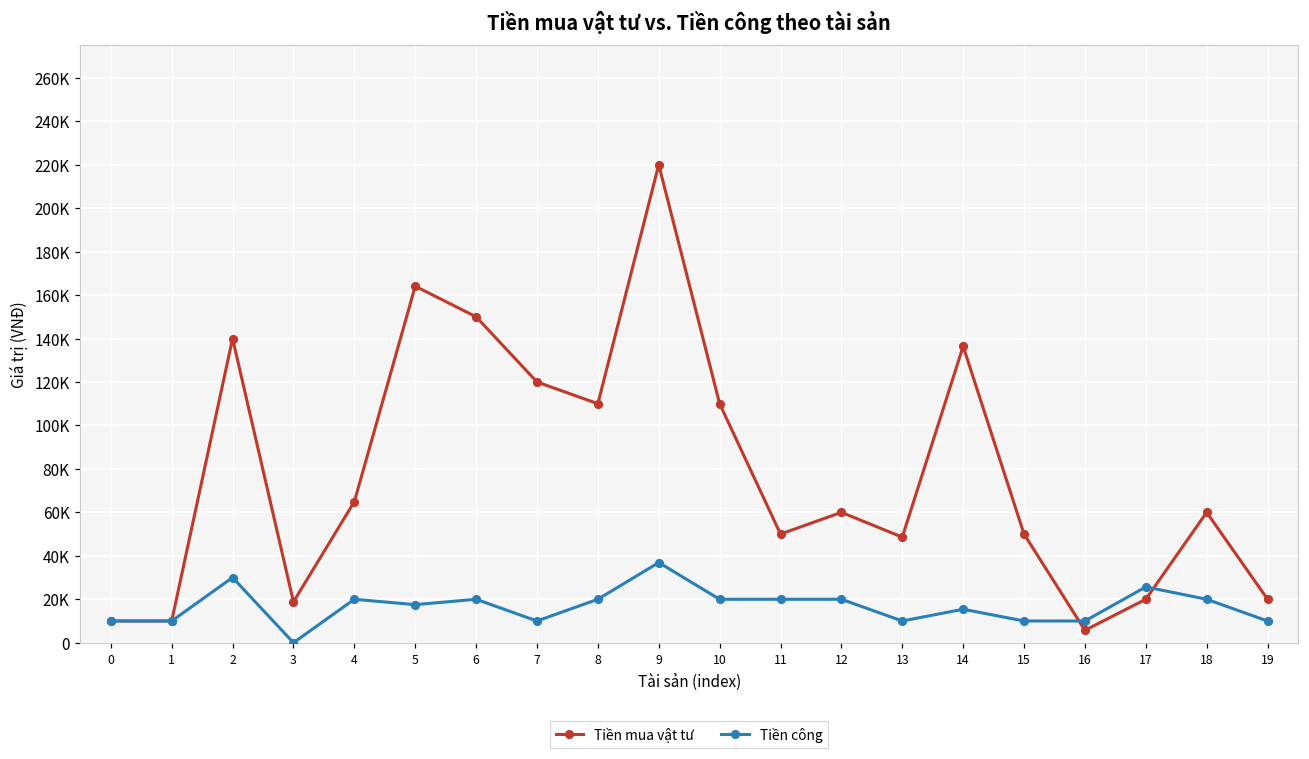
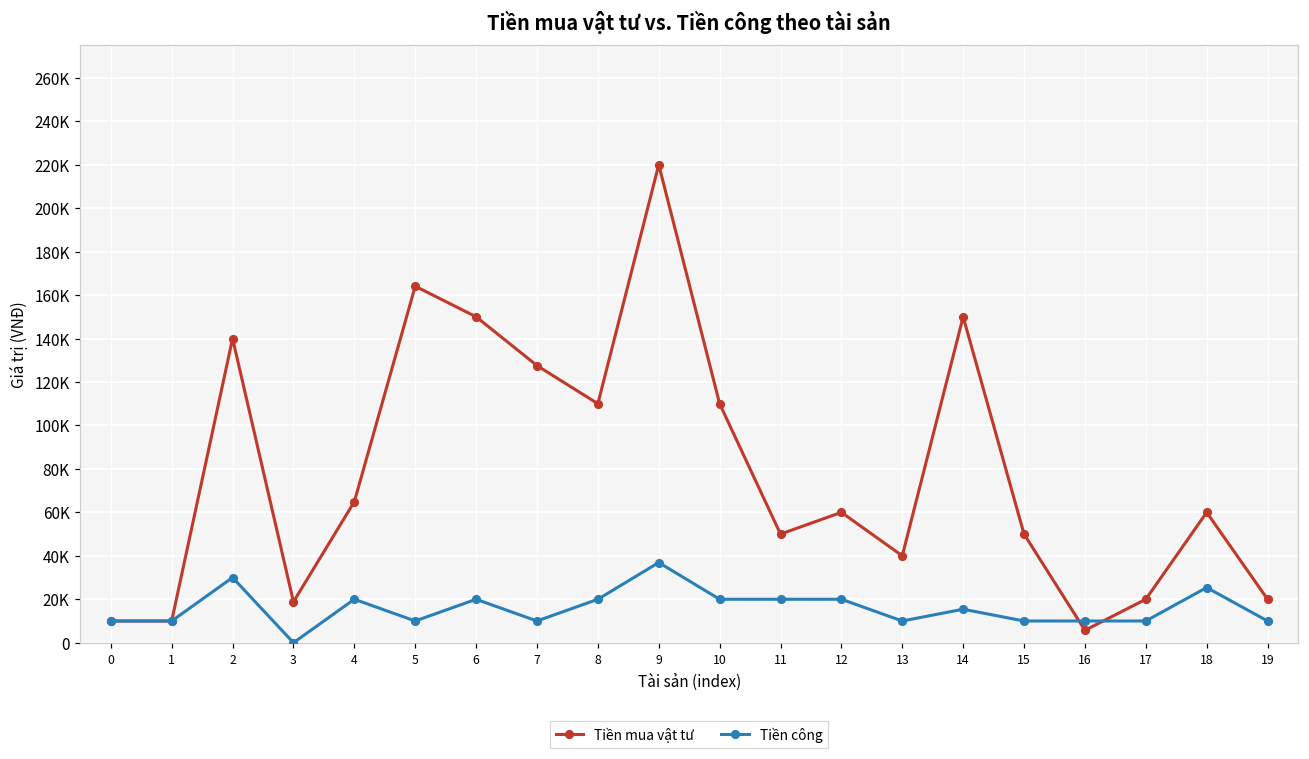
  {
    "Tiền mua vật tư": {
      "2": 140000,
      "3": 19000,
      "4": 65000,
      "5": 164000,
      "6": 150000,
-     "7": 120000,
+     "7": 128000,
      "8": 110000,
      "9": 220000,
      "10": 110000,
      "11": 50000,
      "12": 60000,
-     "13": 49000,
-     "14": 136000,
+     "13": 40000,
+     "14": 150000,
      "15": 50000,
      "16": 6000,
      "17": 20000,
      "18": 60000,
      "19": 20000
    },
    "Tiền công": {
      "2": 30000,
      "3": 0,
      "4": 20000,
-     "5": 18000,
+     "5": 10000,
      "6": 20000,
      "7": 10000,
      "8": 20000,
      "9": 37000,
      "10": 20000,
      "11": 20000,
      "12": 20000,
      "13": 10000,
      "14": 15000,
      "15": 10000,
      "16": 10000,
-     "17": 26000,
-     "18": 20000,
+     "17": 10000,
+     "18": 25000,
      "19": 10000
    }
  }
